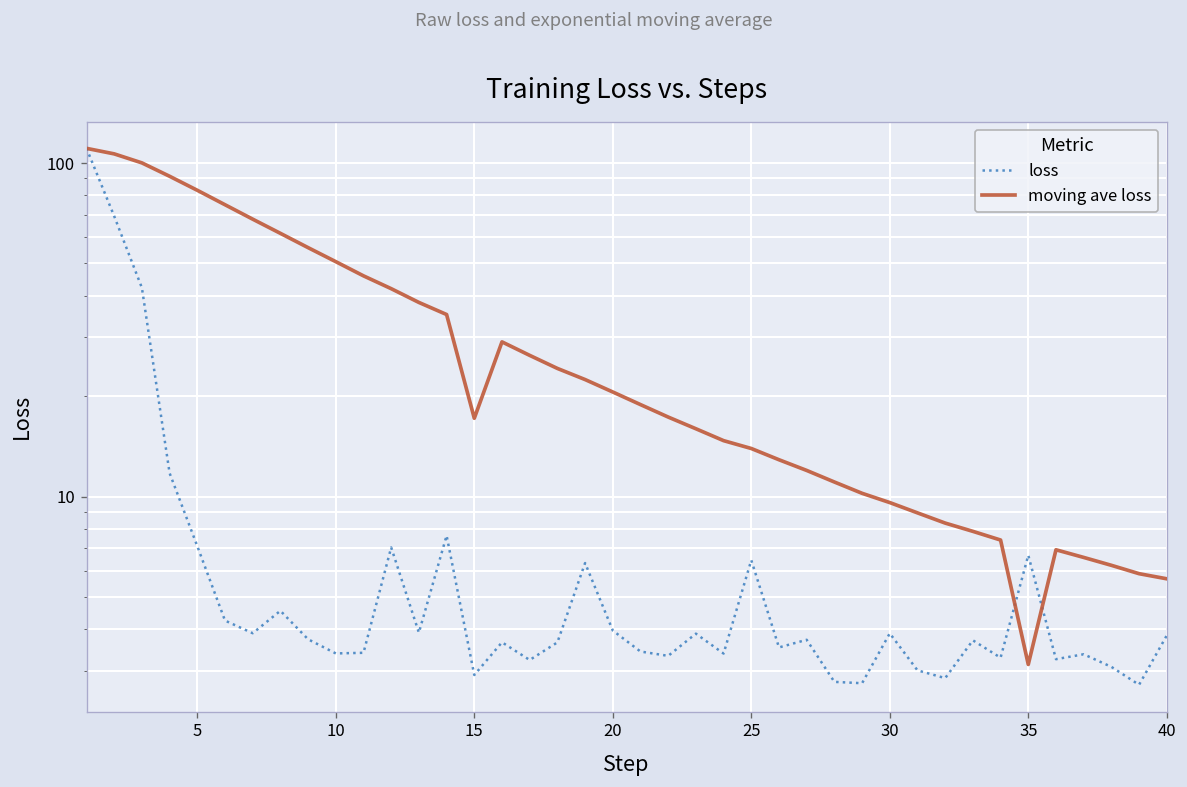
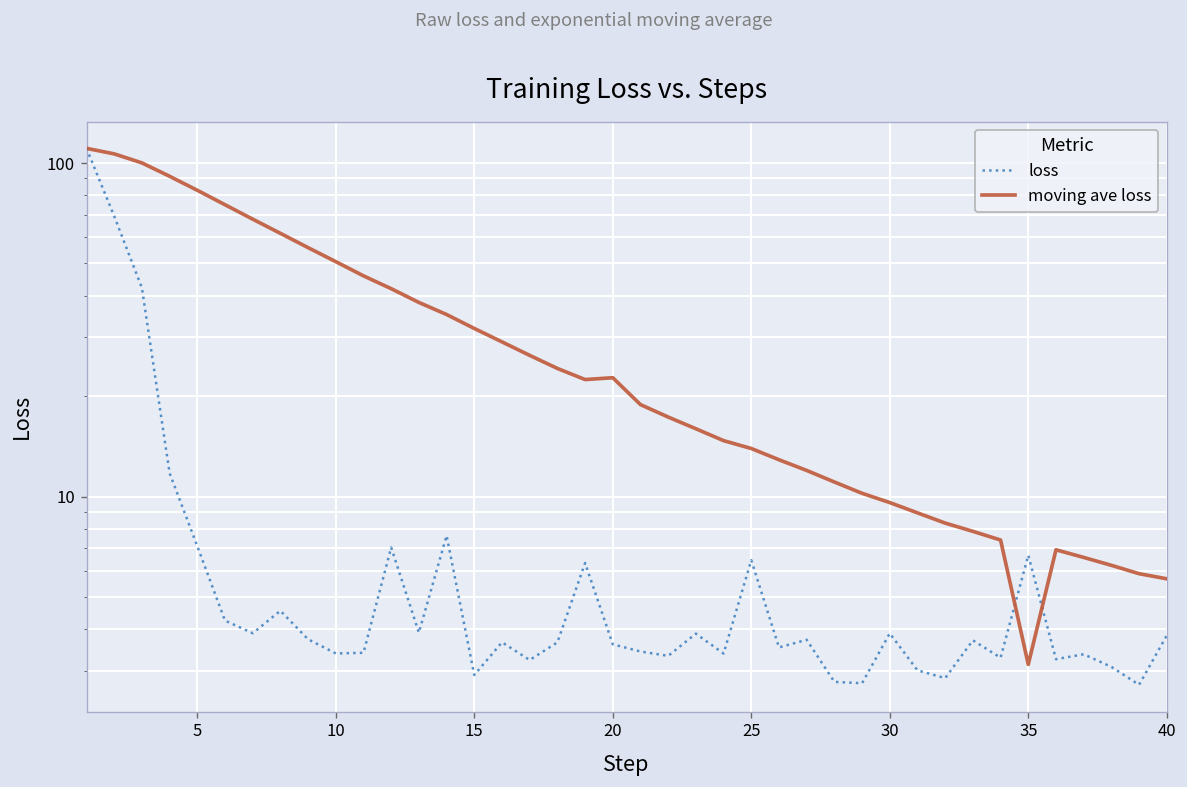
  {
    "loss": {
      "5": 7.1,
      "10": 3.4,
      "15": 2.9,
-     "20": 4.0,
+     "20": 3.6,
      "25": 6.4,
      "30": 3.9,
      "35": 6.7,
      "40": 3.8
    },
    "moving ave loss": {
      "5": 83,
      "10": 51,
-     "15": 17,
-     "20": 21,
+     "15": 32,
+     "20": 23,
      "25": 14,
      "30": 9.6,
      "35": 3.1,
      "40": 5.7
    }
  }
